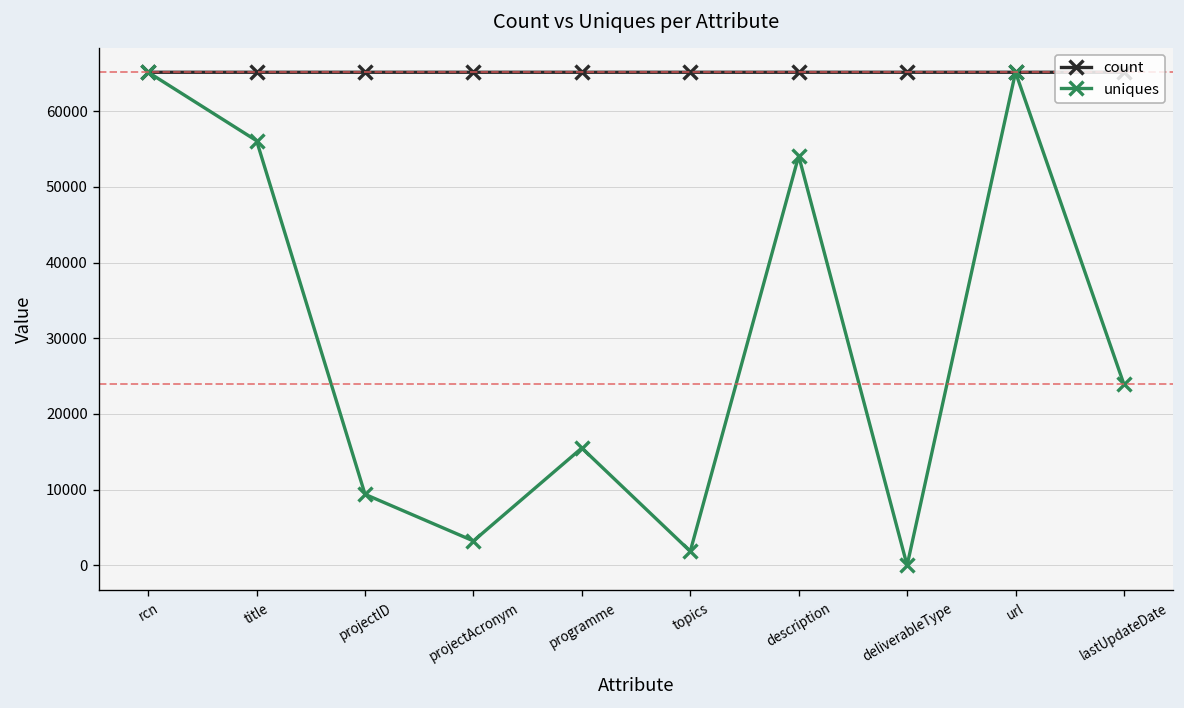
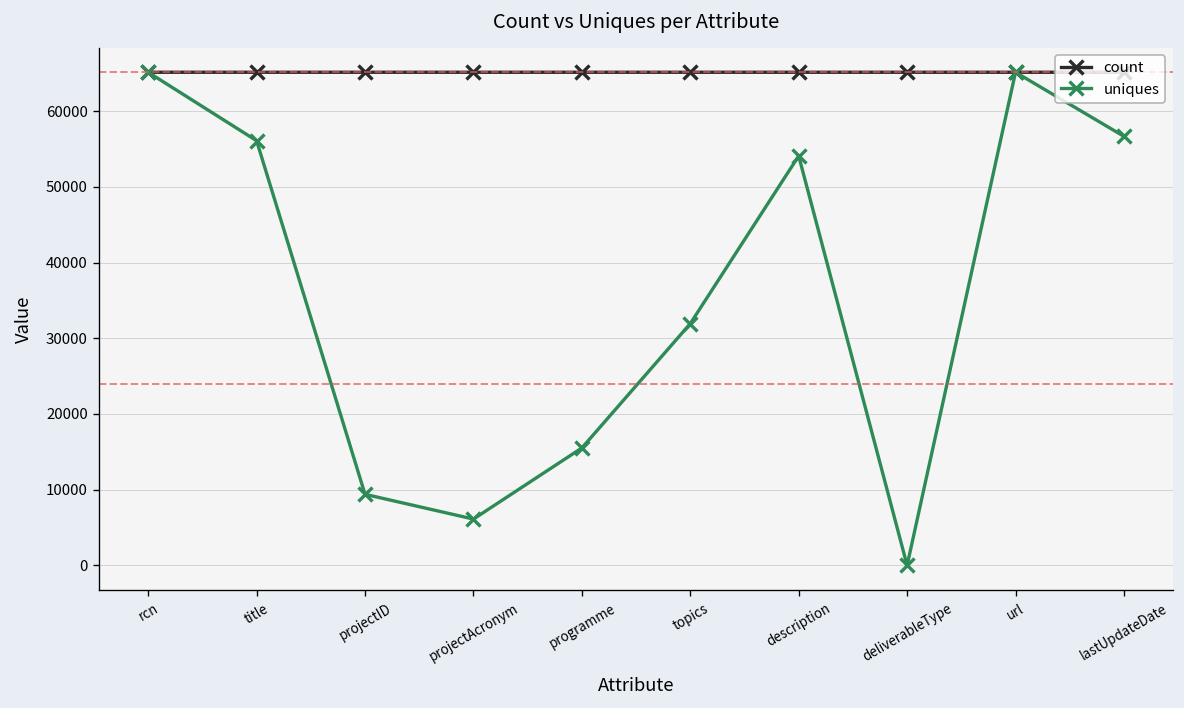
  {
    "count": {
      "title": 65000,
      "projectID": 65000,
      "projectAcronym": 65000,
      "programme": 65000,
      "topics": 65000,
      "description": 65000,
      "deliverableType": 65000
    },
    "uniques": {
      "title": 56000,
      "projectID": 9000,
-     "projectAcronym": 3000,
+     "projectAcronym": 6000,
      "programme": 16000,
-     "topics": 2000,
+     "topics": 32000,
      "description": 54000,
      "deliverableType": 0,
-     "lastUpdateDate": 24000
+     "lastUpdateDate": 57000
    }
  }
